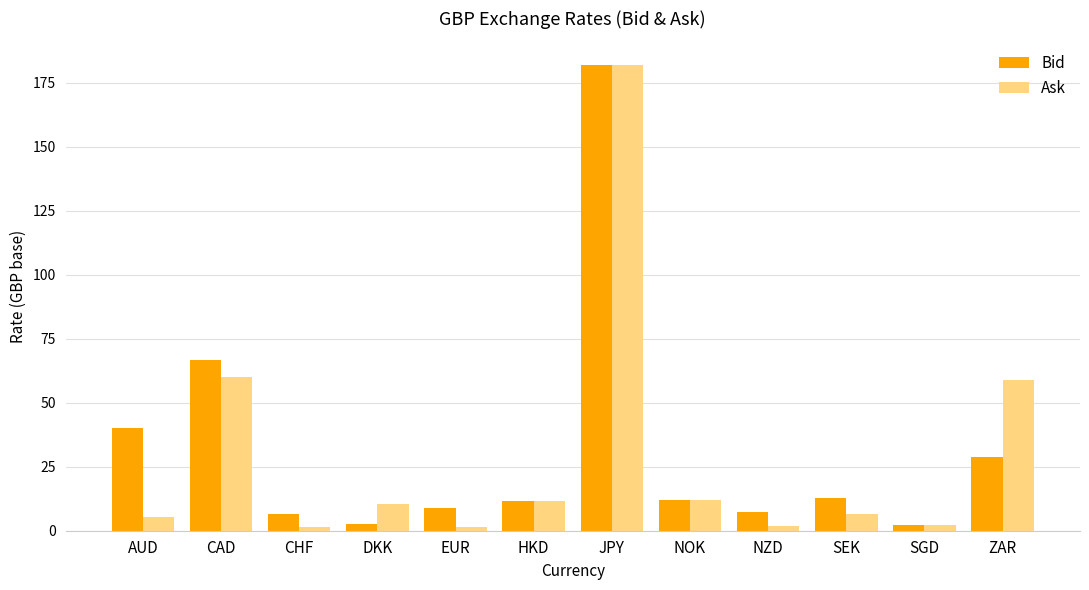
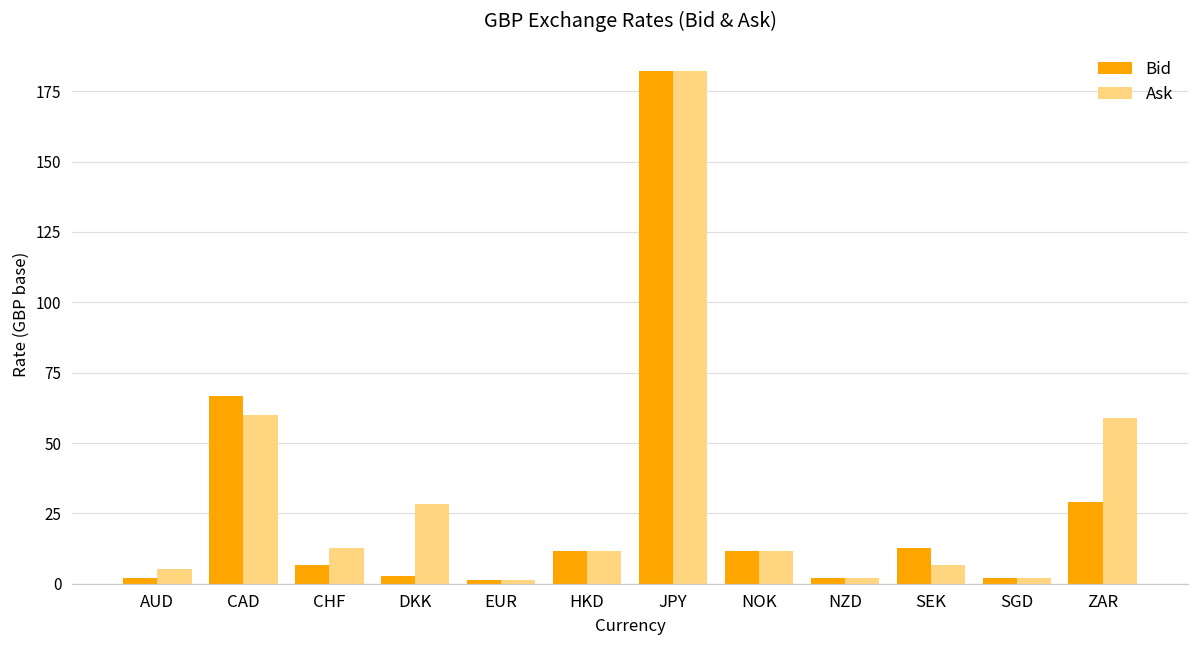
  {
    "Bid": {
-     "AUD": 40,
+     "AUD": 2,
      "CAD": 67,
      "CHF": 7,
      "DKK": 3,
-     "EUR": 9,
+     "EUR": 1,
      "HKD": 12,
      "JPY": 182,
      "NOK": 12,
-     "NZD": 8,
+     "NZD": 2,
      "SEK": 13,
      "SGD": 2,
      "ZAR": 29
    },
    "Ask": {
      "AUD": 5,
      "CAD": 60,
-     "CHF": 1,
-     "DKK": 10,
+     "CHF": 13,
+     "DKK": 28,
      "EUR": 1,
      "HKD": 12,
      "JPY": 182,
      "NOK": 12,
      "NZD": 2,
      "SEK": 7,
      "SGD": 2,
      "ZAR": 59
    }
  }
